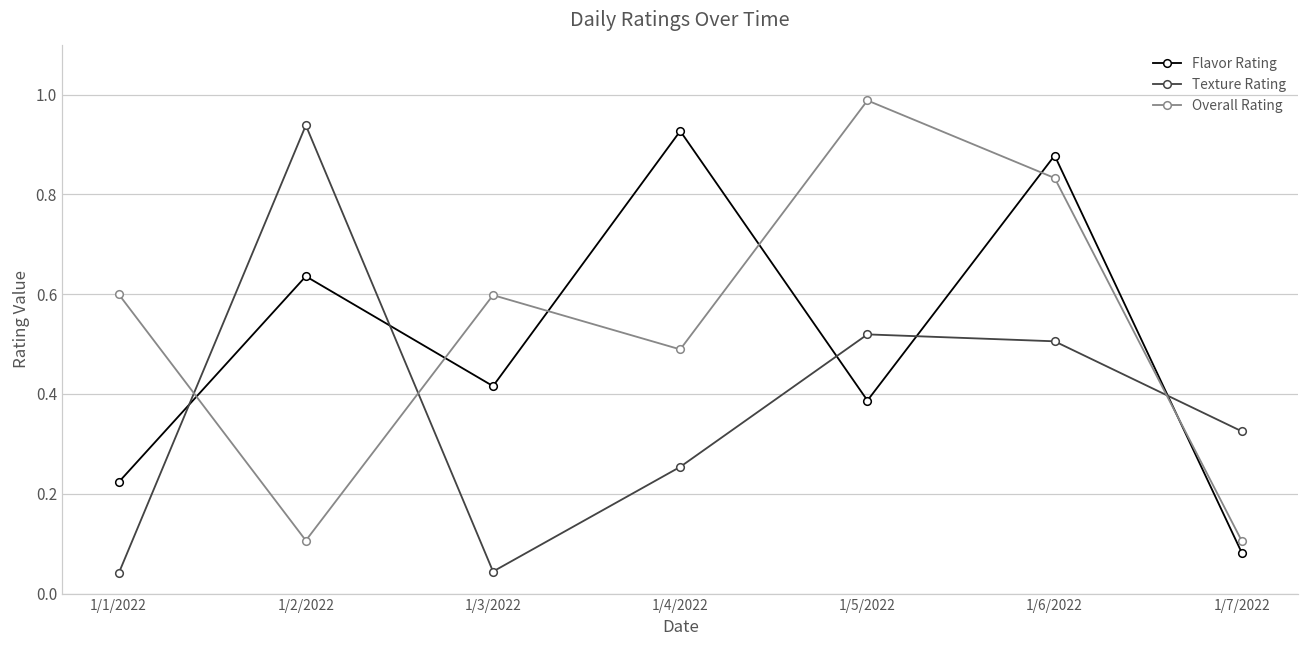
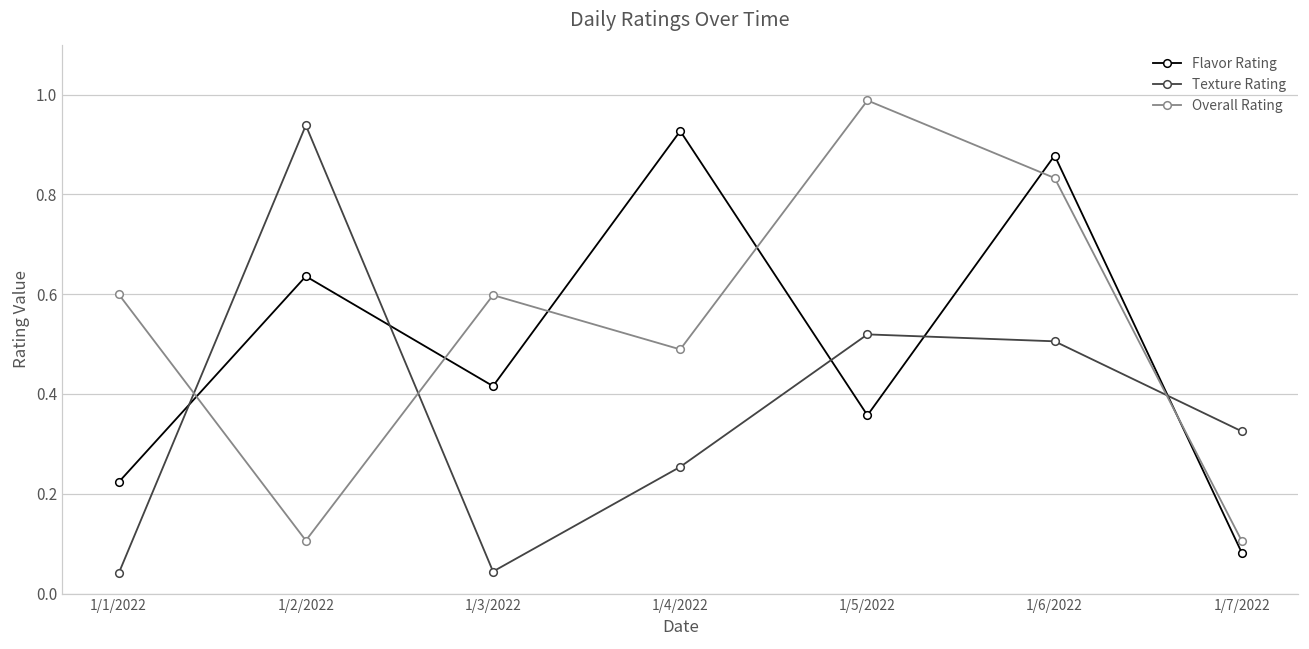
  {
    "Flavor Rating": {
      "1/1/2022": 0.22,
      "1/2/2022": 0.64,
      "1/3/2022": 0.42,
      "1/4/2022": 0.93,
-     "1/5/2022": 0.39,
+     "1/5/2022": 0.36,
      "1/6/2022": 0.88,
      "1/7/2022": 0.08
    },
    "Texture Rating": {
      "1/1/2022": 0.04,
      "1/2/2022": 0.94,
      "1/3/2022": 0.04,
      "1/4/2022": 0.25,
      "1/5/2022": 0.52,
      "1/6/2022": 0.51,
      "1/7/2022": 0.33
    },
    "Overall Rating": {
      "1/1/2022": 0.60,
      "1/2/2022": 0.11,
      "1/3/2022": 0.60,
      "1/4/2022": 0.49,
      "1/5/2022": 0.99,
      "1/6/2022": 0.83,
      "1/7/2022": 0.11
    }
  }
